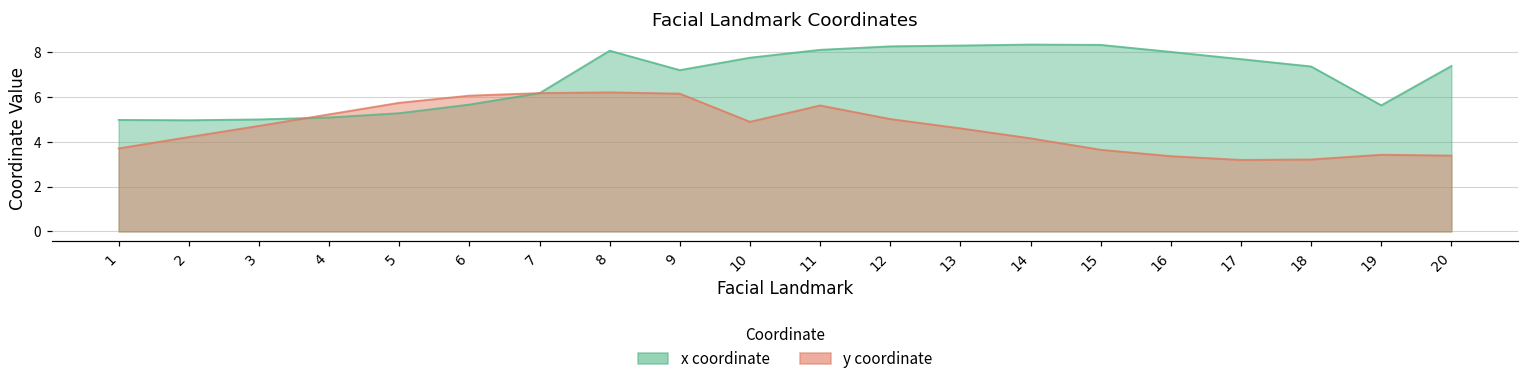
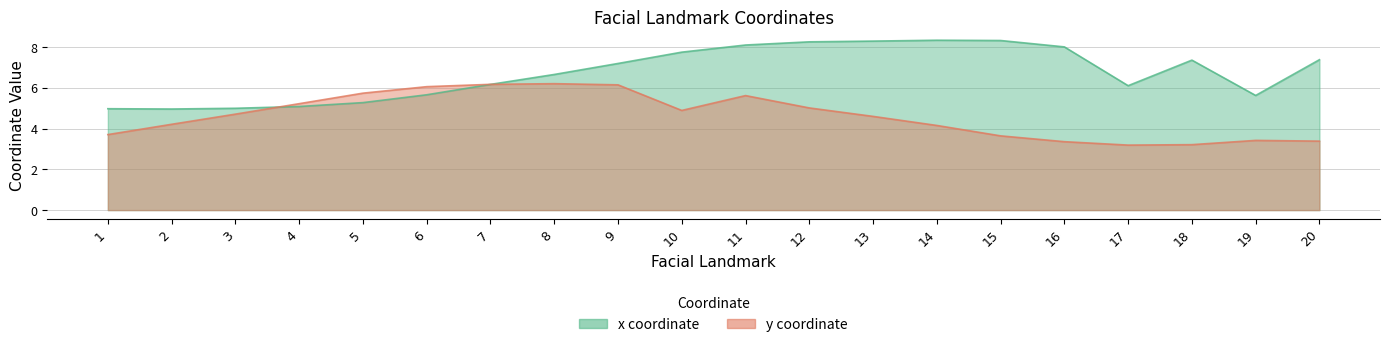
  {
    "x coordinate": {
      "1": 5.0,
      "2": 5.0,
      "3": 5.0,
      "4": 5.1,
      "5": 5.3,
      "6": 5.7,
-     "8": 8.1,
+     "8": 6.7,
      "9": 7.2,
      "10": 7.7,
      "11": 8.1,
      "12": 8.3,
      "13": 8.3,
      "14": 8.3,
      "15": 8.3,
      "16": 8.0,
-     "17": 7.7,
+     "17": 6.1,
      "18": 7.4,
      "19": 5.6,
      "20": 7.4
    },
    "y coordinate": {
      "1": 3.7,
      "2": 4.2,
      "3": 4.7,
      "4": 5.2,
      "5": 5.7,
      "6": 6.1,
      "8": 6.2,
      "9": 6.1,
      "10": 4.9,
      "11": 5.6,
      "12": 5.0,
      "13": 4.6,
      "14": 4.2,
      "15": 3.6,
      "16": 3.4,
      "17": 3.2,
      "18": 3.2,
      "19": 3.4,
      "20": 3.4
    }
  }
